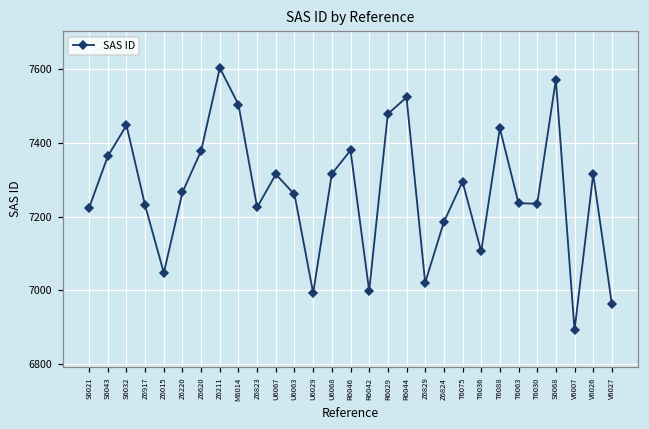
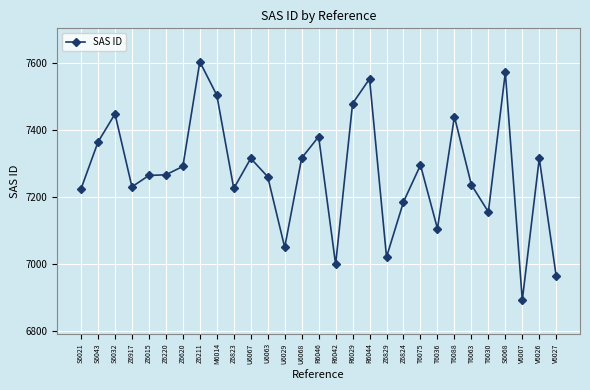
  {
    "S6021": 7220,
    "S6043": 7360,
    "S6032": 7450,
    "Z6917": 7230,
-   "Z6015": 7050,
+   "Z6015": 7260,
    "Z6220": 7270,
-   "Z6620": 7380,
+   "Z6620": 7290,
    "Z6211": 7600,
    "M6014": 7500,
    "Z6823": 7230,
    "U6067": 7320,
    "U6063": 7260,
-   "U6029": 6990,
+   "U6029": 7050,
    "U6068": 7320,
    "R6046": 7380,
    "R6042": 7000,
    "R6029": 7480,
-   "R6044": 7520,
+   "R6044": 7550,
    "Z6829": 7020,
    "Z6824": 7190,
    "T6075": 7300,
    "T6036": 7110,
    "T6088": 7440,
    "T6063": 7240,
-   "T6030": 7240,
+   "T6030": 7160,
    "S6068": 7570,
    "V6007": 6890,
    "V6026": 7320,
    "V6027": 6960
  }
